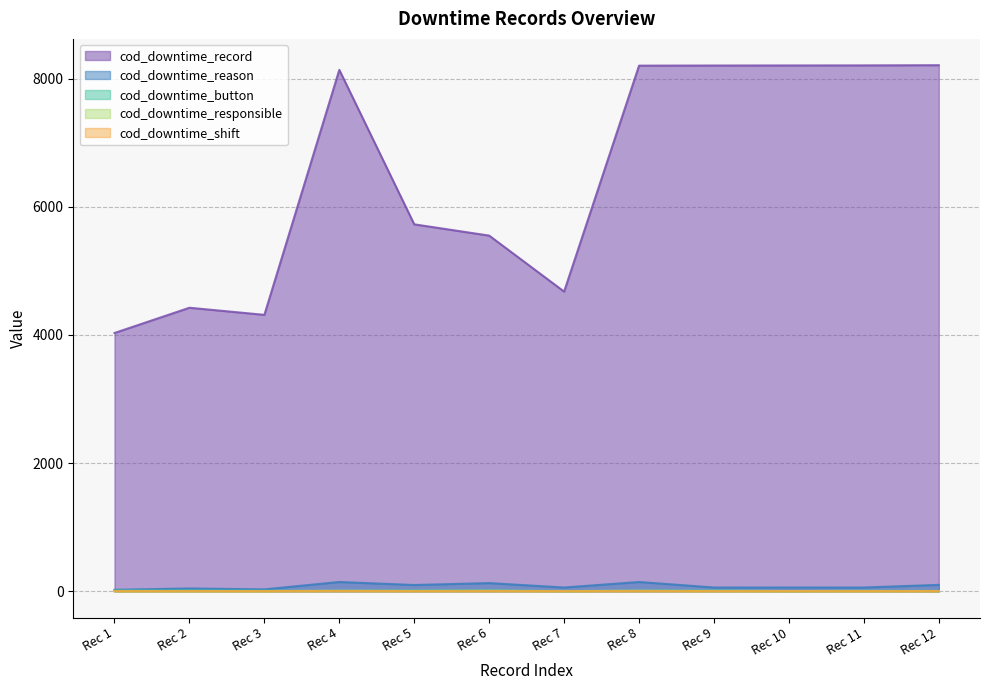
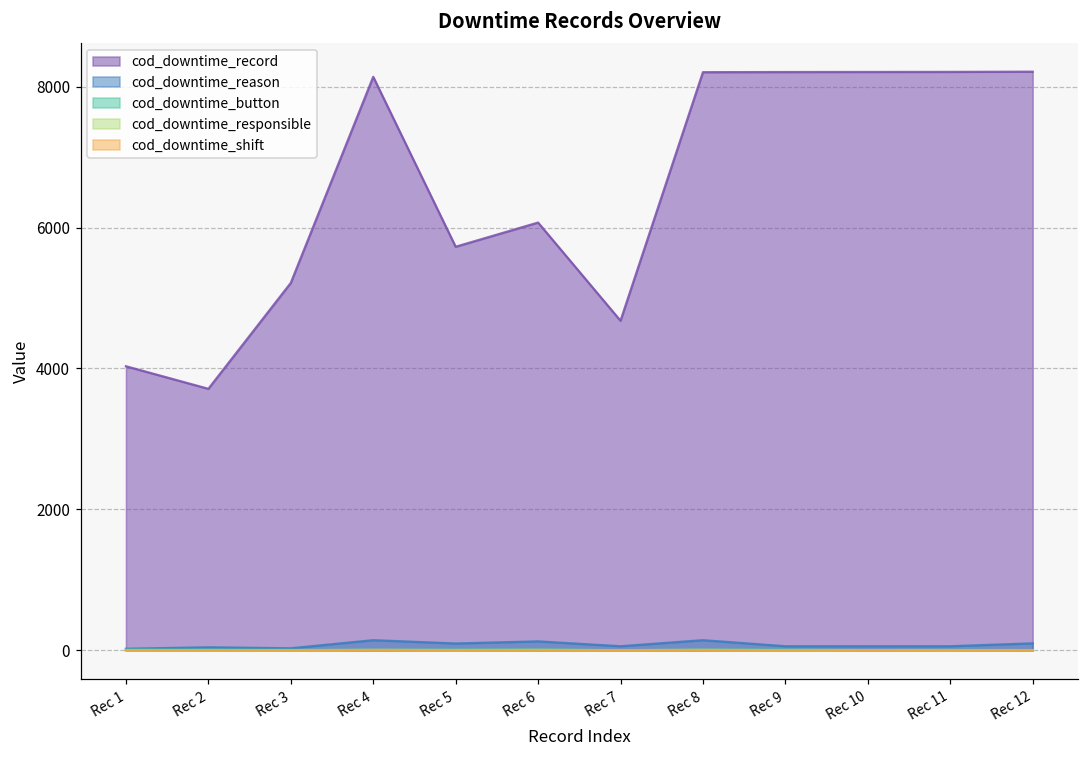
  {
    "cod_downtime_record": {
      "Rec 1": 4000,
-     "Rec 2": 4400,
-     "Rec 3": 4300,
+     "Rec 2": 3700,
+     "Rec 3": 5200,
      "Rec 4": 8100,
      "Rec 5": 5700,
-     "Rec 6": 5600,
+     "Rec 6": 6100,
      "Rec 7": 4700,
      "Rec 8": 8200,
      "Rec 9": 8200,
      "Rec 10": 8200,
      "Rec 11": 8200,
      "Rec 12": 8200
    }
  }
